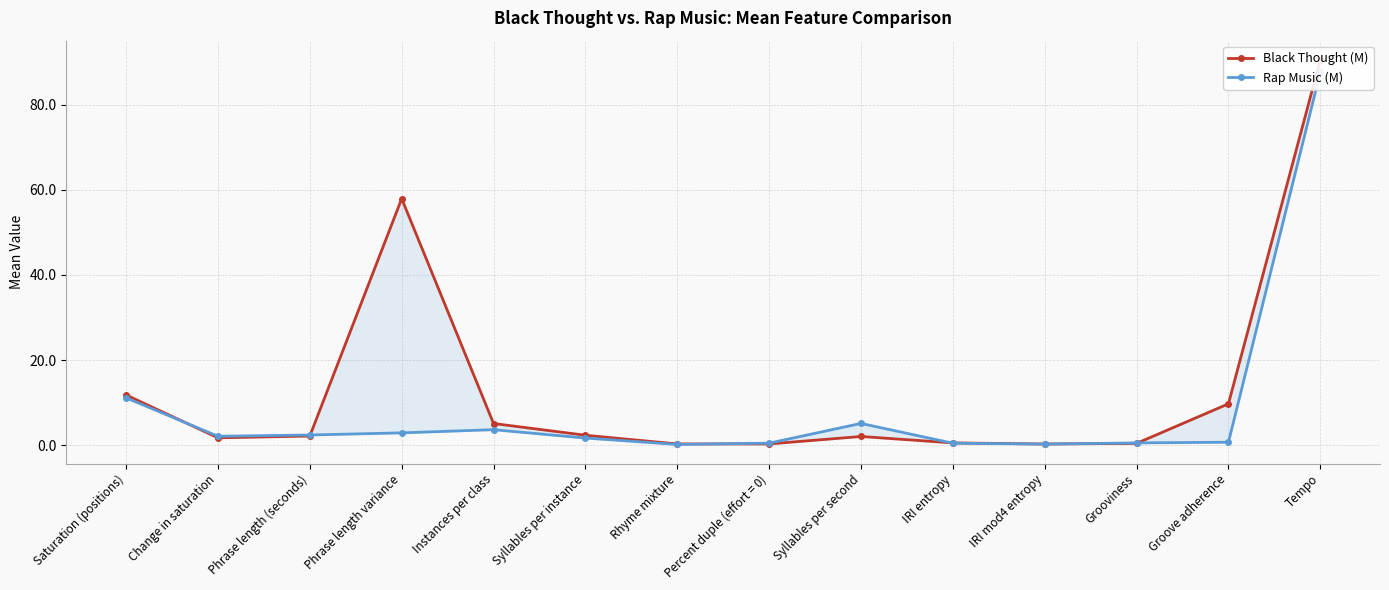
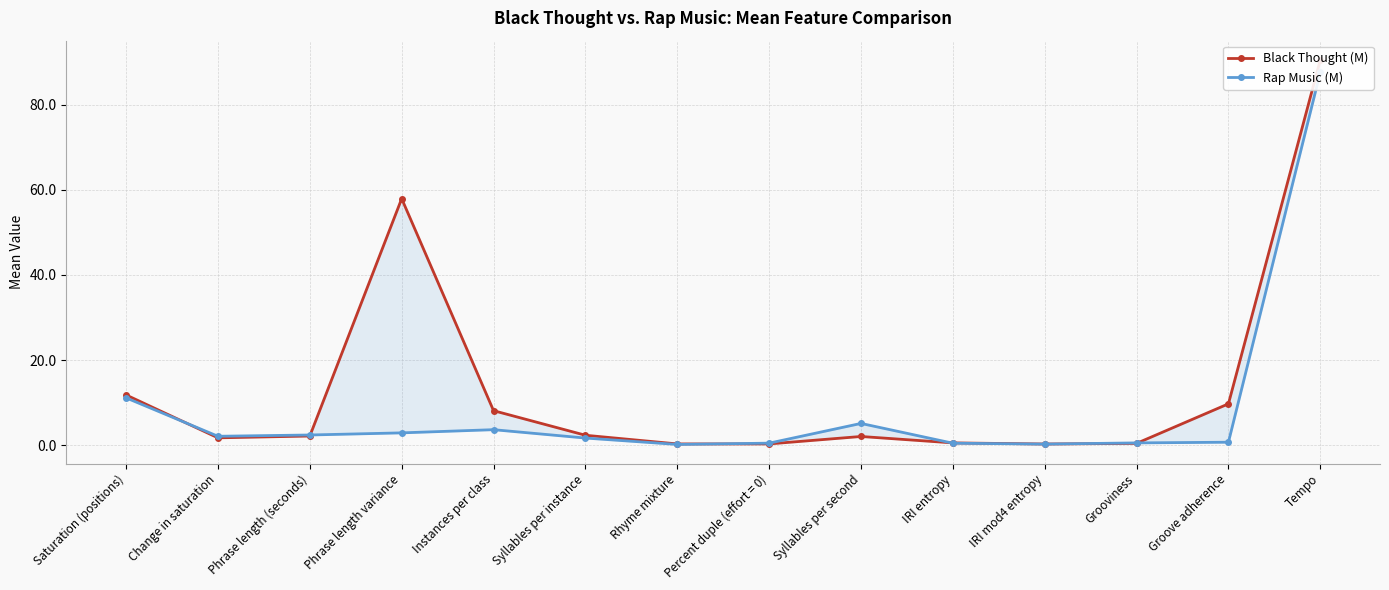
  {
    "Black Thought (M)": {
-     "Instances per class": 5,
+     "Instances per class": 8,
      "Syllables per second": 2
    }
  }
